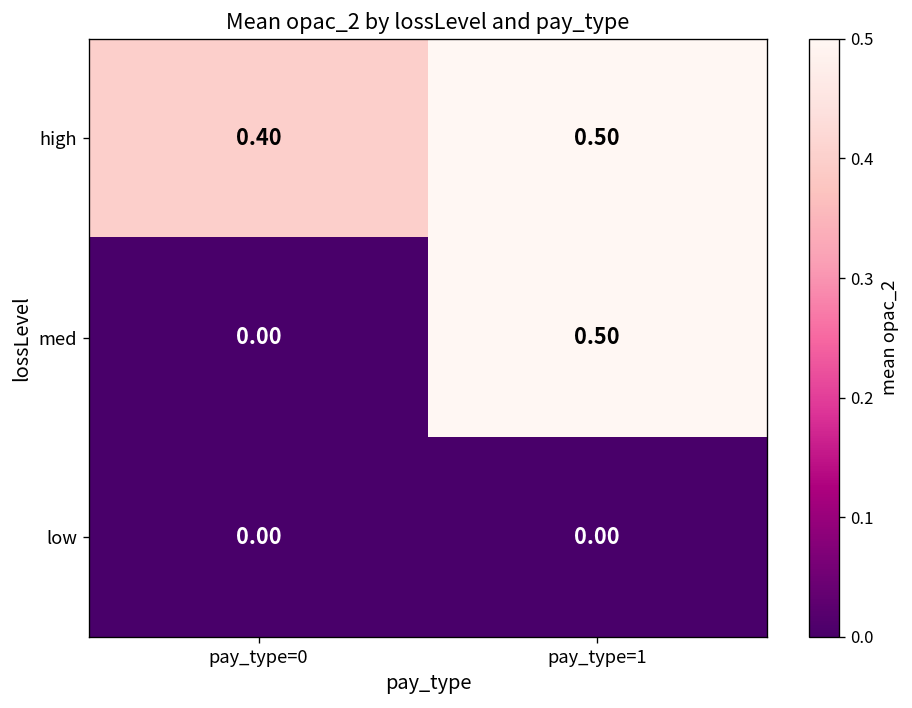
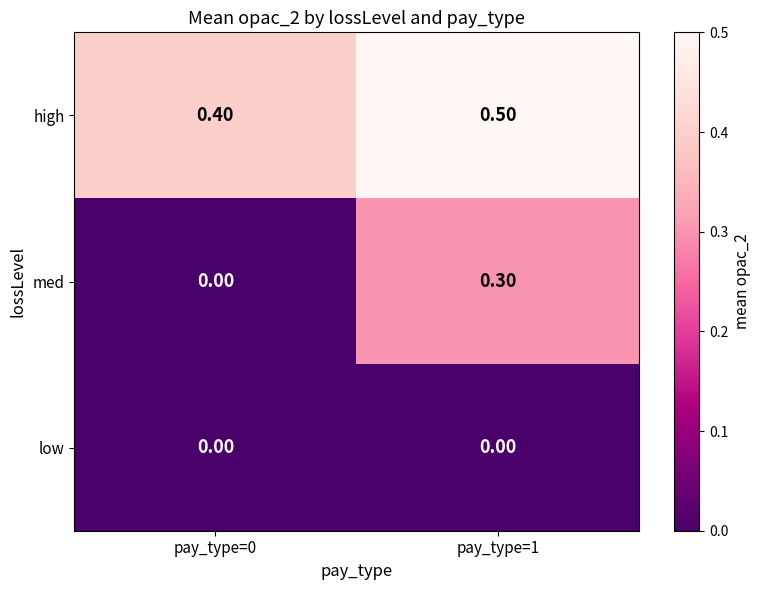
  {
    "high": {
      "pay_type=0": 0.40,
      "pay_type=1": 0.50
    },
    "med": {
      "pay_type=0": 0.00,
-     "pay_type=1": 0.50
+     "pay_type=1": 0.30
    },
    "low": {
      "pay_type=0": 0.00,
      "pay_type=1": 0.00
    }
  }
